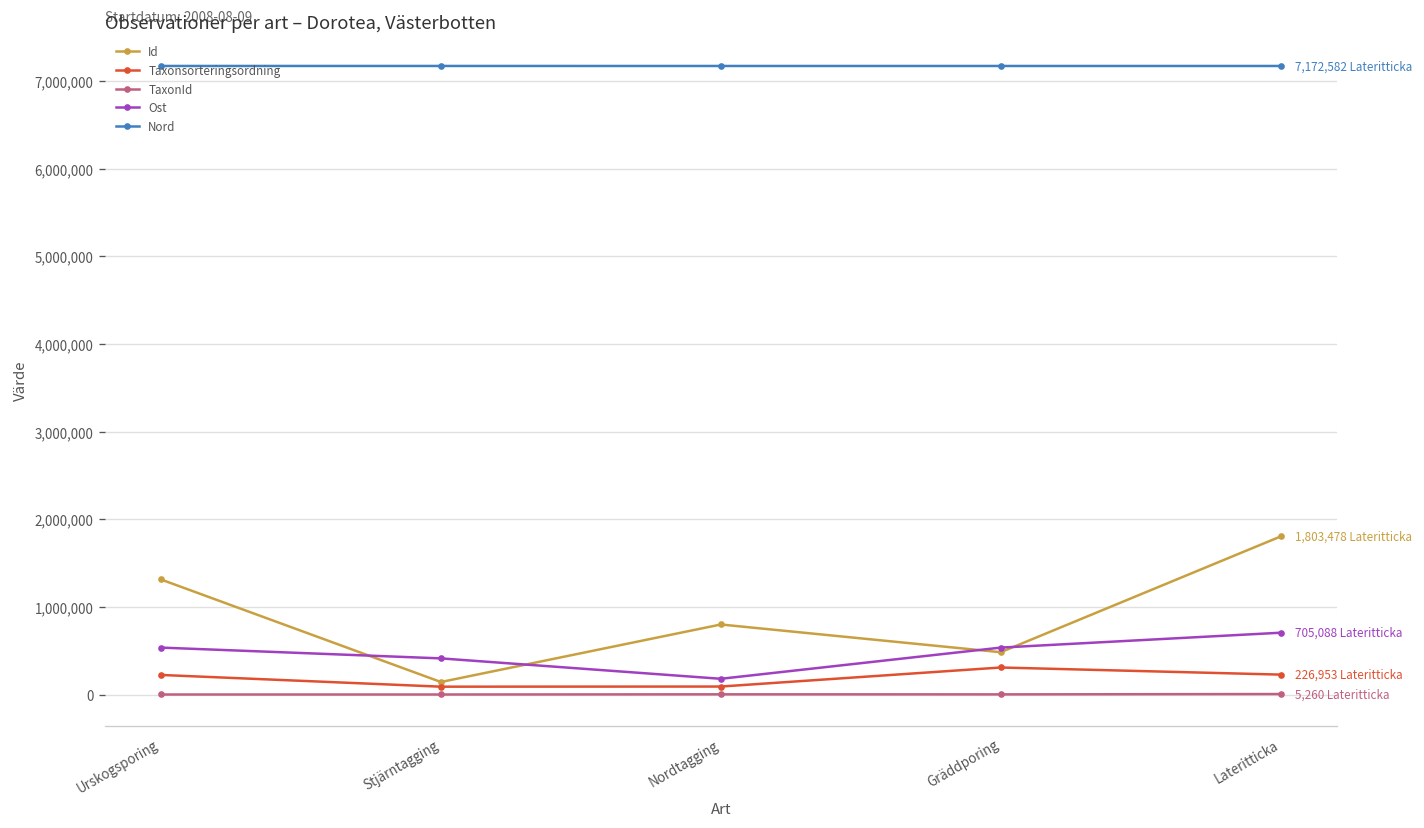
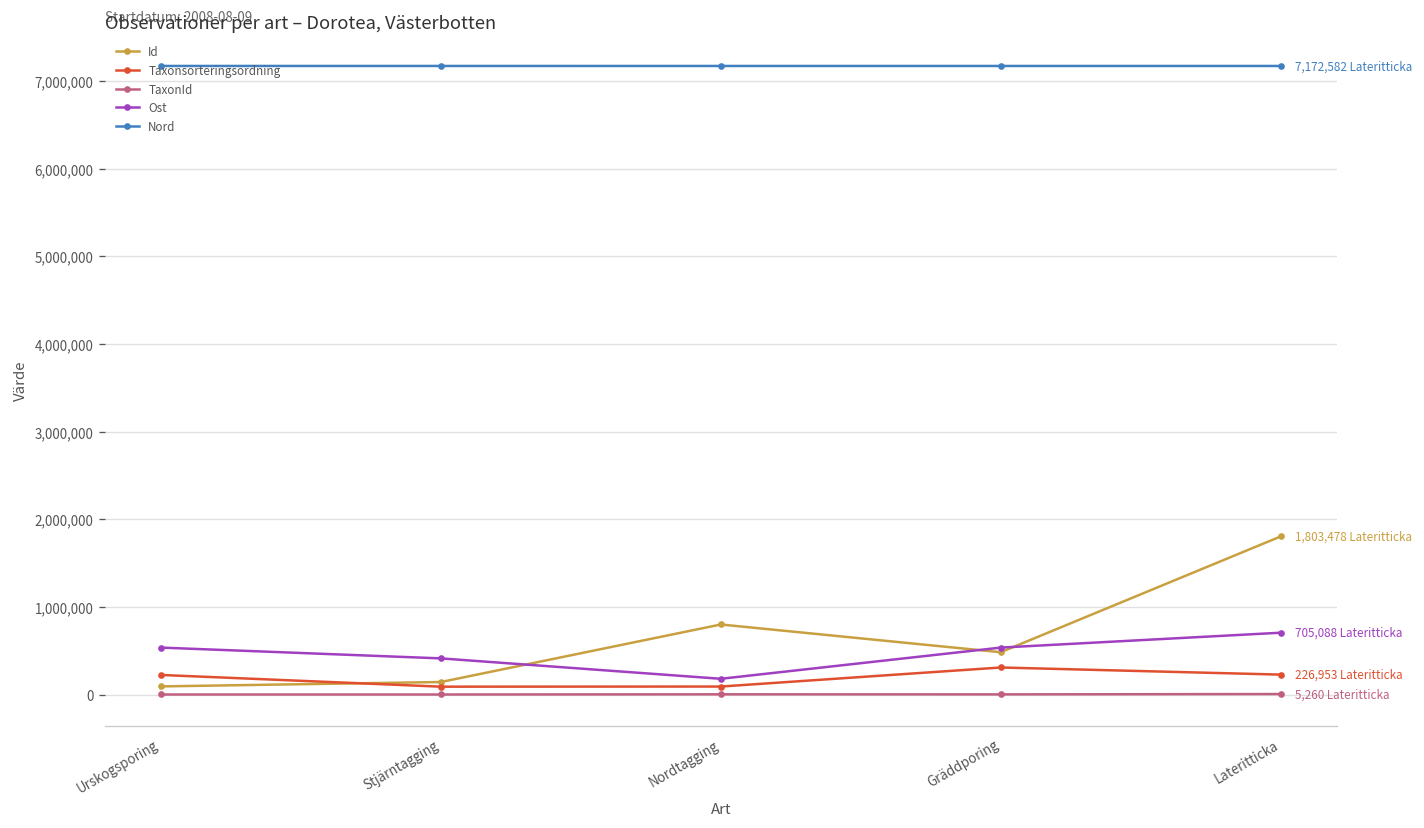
  {
    "Id": {
-     "Urskogsporing": "1,300,000",
+     "Urskogsporing": "100,000",
      "Stjärntagging": "100,000",
      "Nordtagging": "800,000",
      "Gräddporing": "500,000"
    },
    "Taxonsorteringsordning": {
      "Lateritticka": "226,953"
    },
    "TaxonId": {
      "Lateritticka": "5,260"
    },
    "Ost": {
      "Lateritticka": "705,088"
    },
    "Nord": {
      "Lateritticka": "7,172,582"
    }
  }
